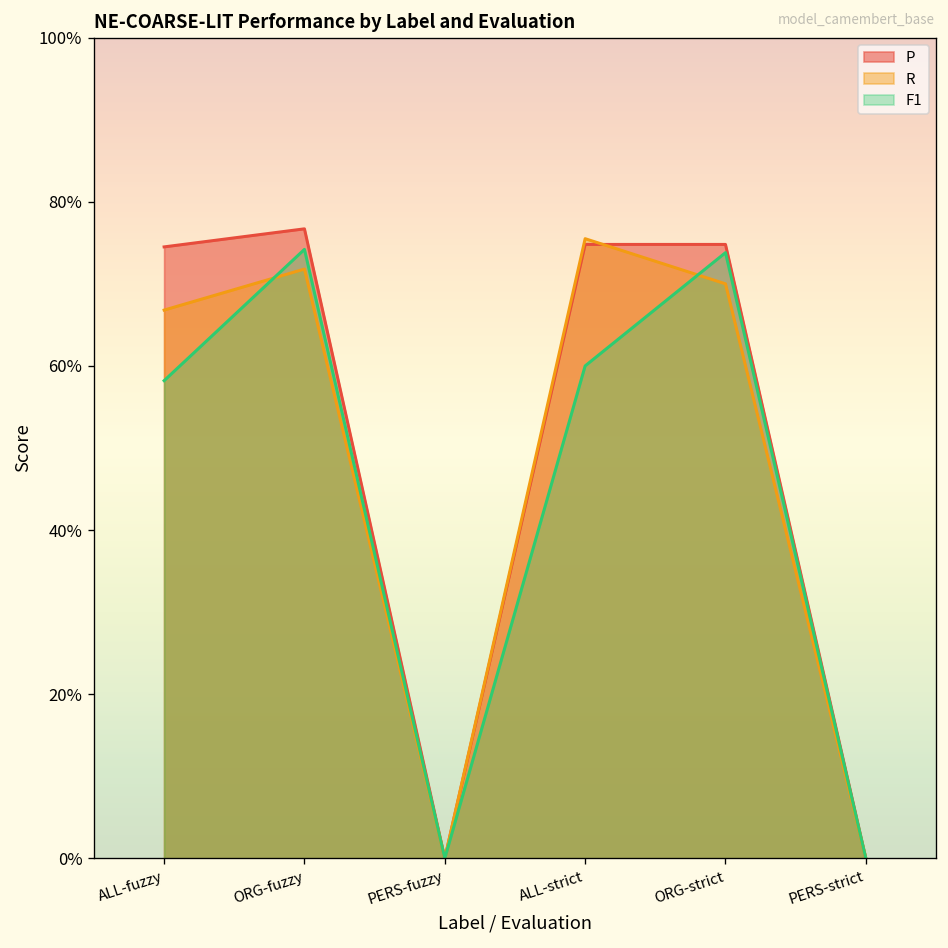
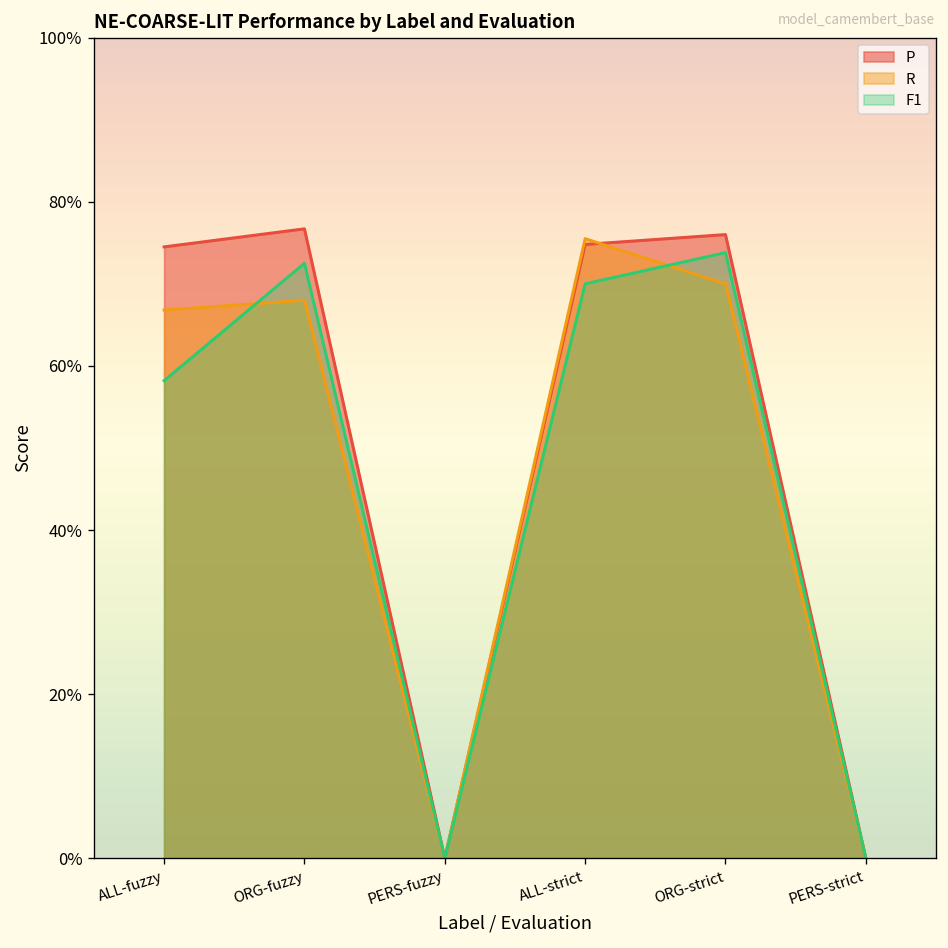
  {
    "P": {
      "ALL-fuzzy": "75%",
      "ORG-fuzzy": "77%",
      "ALL-strict": "75%",
-     "ORG-strict": "75%"
+     "ORG-strict": "76%"
    },
    "R": {
      "ALL-fuzzy": "67%",
-     "ORG-fuzzy": "72%",
+     "ORG-fuzzy": "68%",
      "ALL-strict": "76%",
      "ORG-strict": "70%"
    },
    "F1": {
      "ALL-fuzzy": "58%",
-     "ORG-fuzzy": "74%",
-     "ALL-strict": "60%",
+     "ORG-fuzzy": "73%",
+     "ALL-strict": "70%",
      "ORG-strict": "74%"
    }
  }
